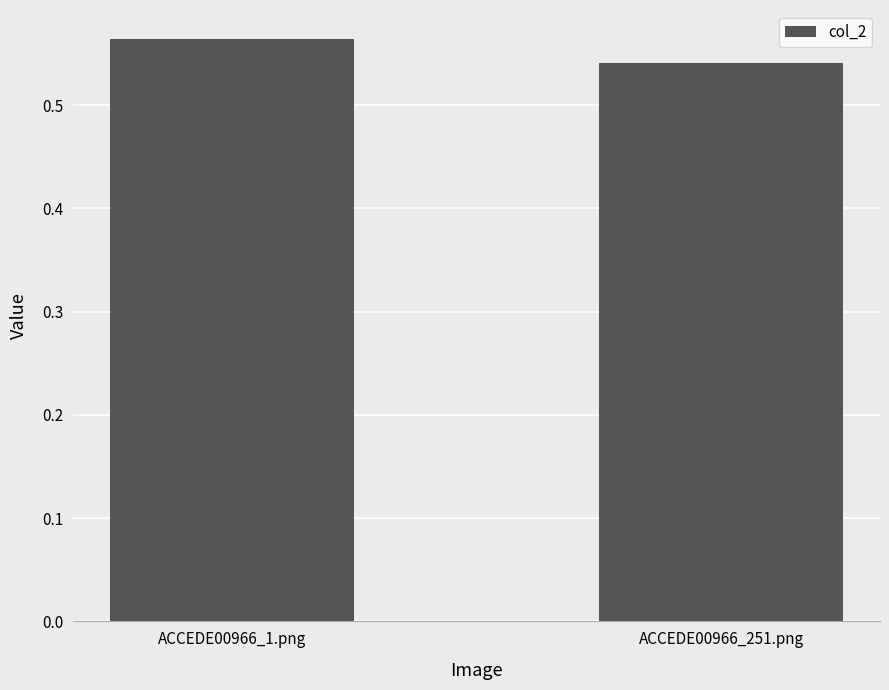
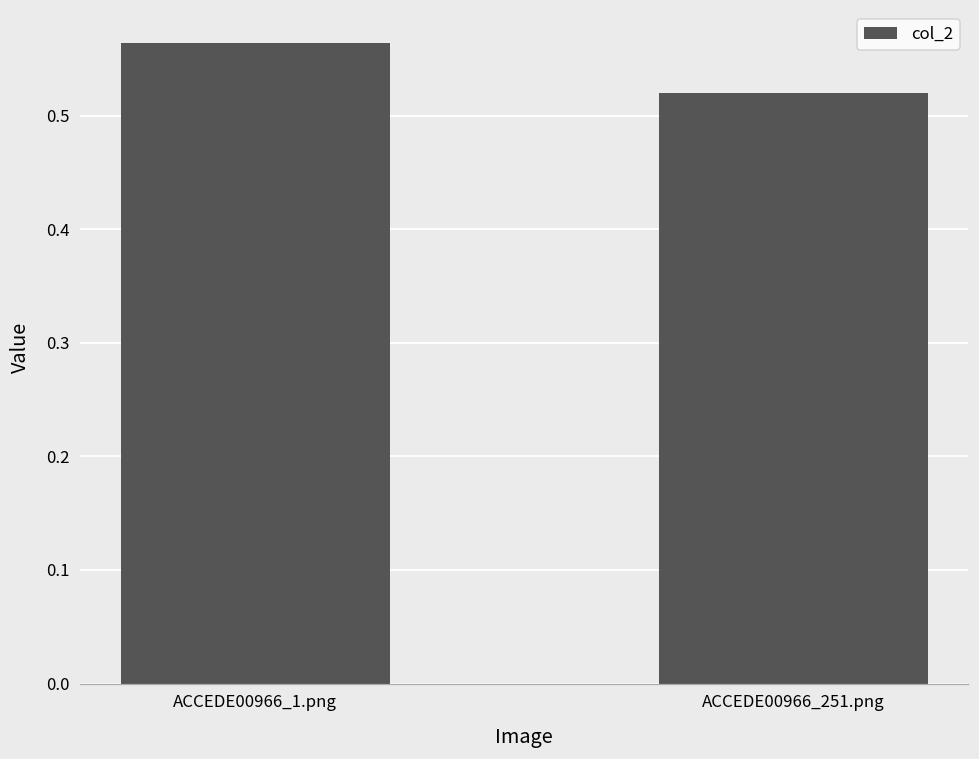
  {
    "ACCEDE00966_1.png": 0.564,
-   "ACCEDE00966_251.png": 0.541
+   "ACCEDE00966_251.png": 0.520
  }
